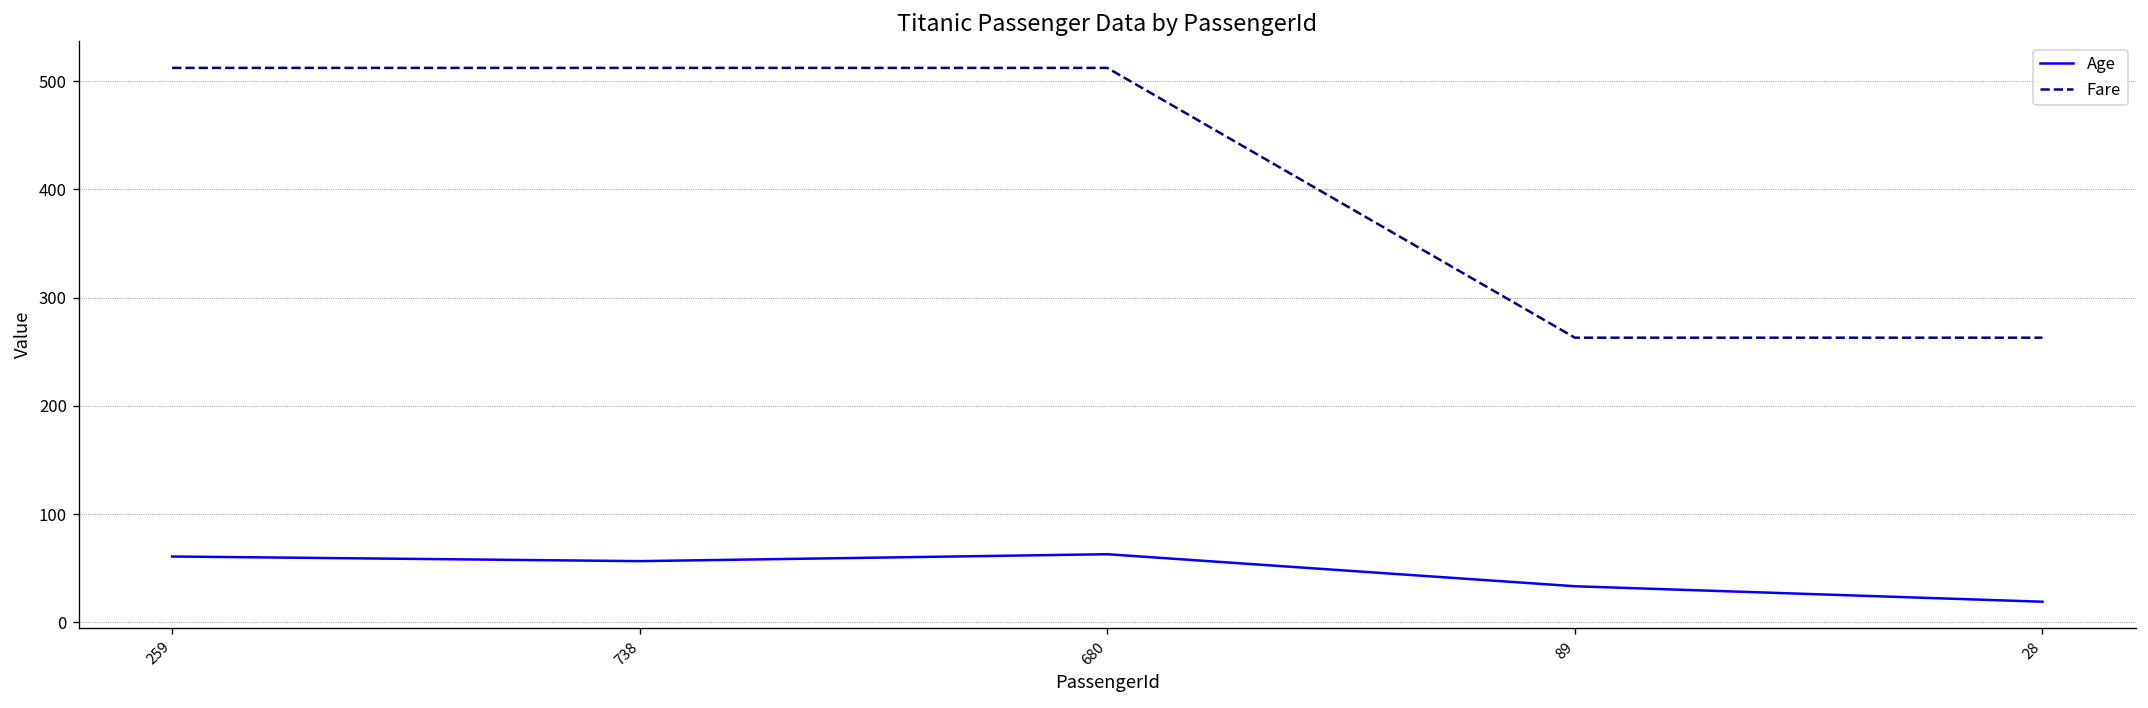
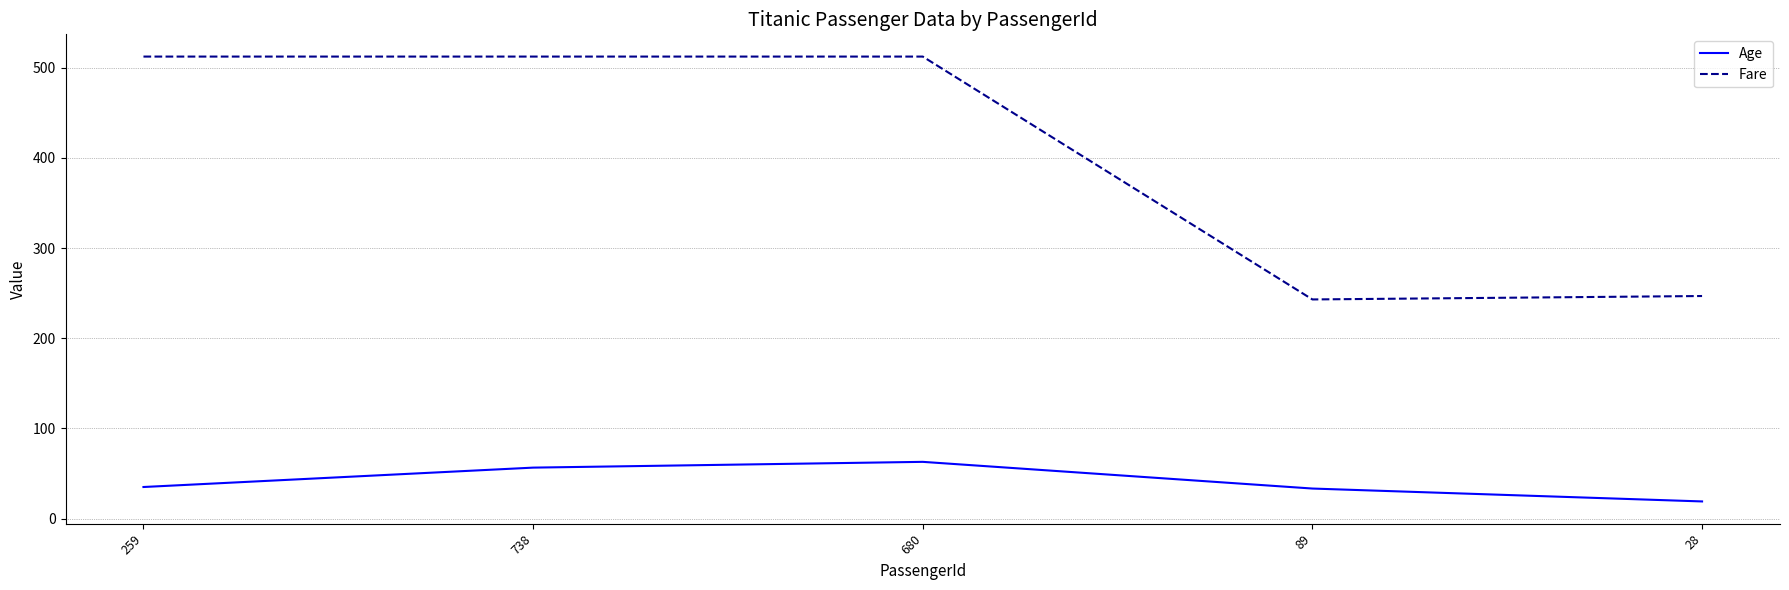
  {
    "Age": {
-     "259": 60,
+     "259": 40,
      "738": 60,
      "680": 60,
      "89": 30,
      "28": 20
    },
    "Fare": {
      "259": 510,
      "738": 510,
      "680": 510,
-     "89": 260,
-     "28": 260
+     "89": 240,
+     "28": 250
    }
  }
